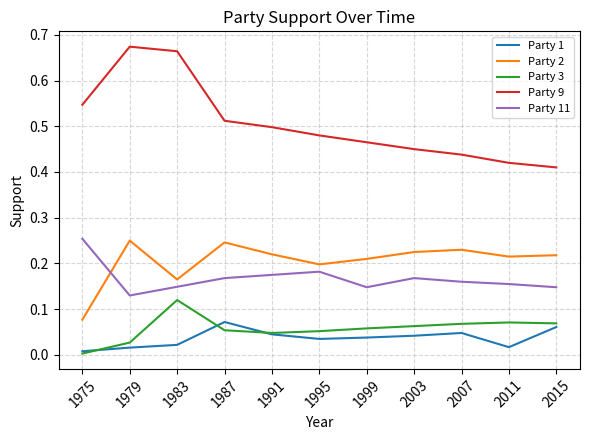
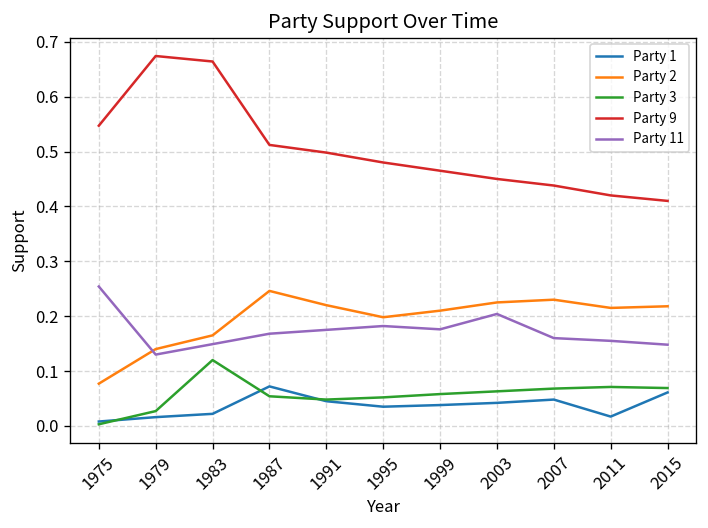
  {
    "Party 1": {
      "1979": 0.02,
      "1983": 0.02,
      "1987": 0.07,
      "1995": 0.04,
      "1999": 0.04,
      "2003": 0.04,
      "2007": 0.05,
      "2011": 0.02,
      "2015": 0.06
    },
    "Party 2": {
      "1975": 0.08,
-     "1979": 0.25,
+     "1979": 0.14,
      "1983": 0.17,
      "1987": 0.25,
      "1991": 0.22,
      "1995": 0.20,
      "1999": 0.21,
      "2003": 0.23,
      "2007": 0.23,
      "2011": 0.22,
      "2015": 0.22
    },
    "Party 3": {
      "1979": 0.03,
      "1983": 0.12,
      "1987": 0.05,
      "1995": 0.05,
      "1999": 0.06,
      "2003": 0.06,
      "2007": 0.07,
      "2011": 0.07,
      "2015": 0.07
    },
    "Party 9": {
      "1975": 0.55,
      "1979": 0.67,
      "1983": 0.66,
      "1987": 0.51,
      "1991": 0.50,
      "1995": 0.48,
      "1999": 0.47,
      "2003": 0.45,
      "2007": 0.44,
      "2011": 0.42,
      "2015": 0.41
    },
    "Party 11": {
      "1975": 0.25,
      "1979": 0.13,
      "1983": 0.15,
      "1987": 0.17,
      "1991": 0.18,
      "1995": 0.18,
-     "1999": 0.15,
-     "2003": 0.17,
+     "1999": 0.18,
+     "2003": 0.20,
      "2007": 0.16,
      "2011": 0.16,
      "2015": 0.15
    }
  }
